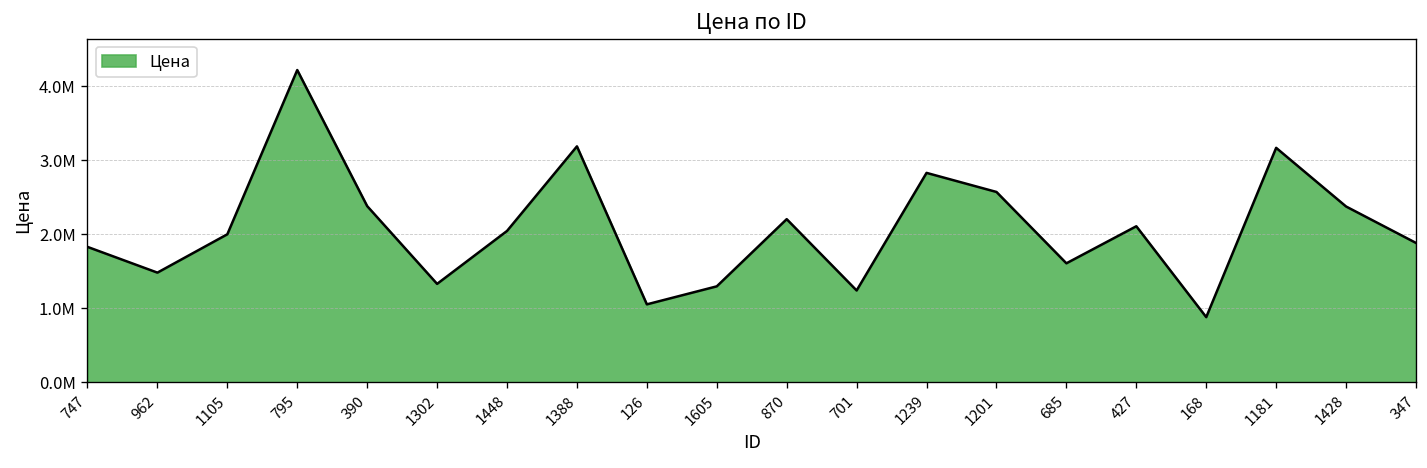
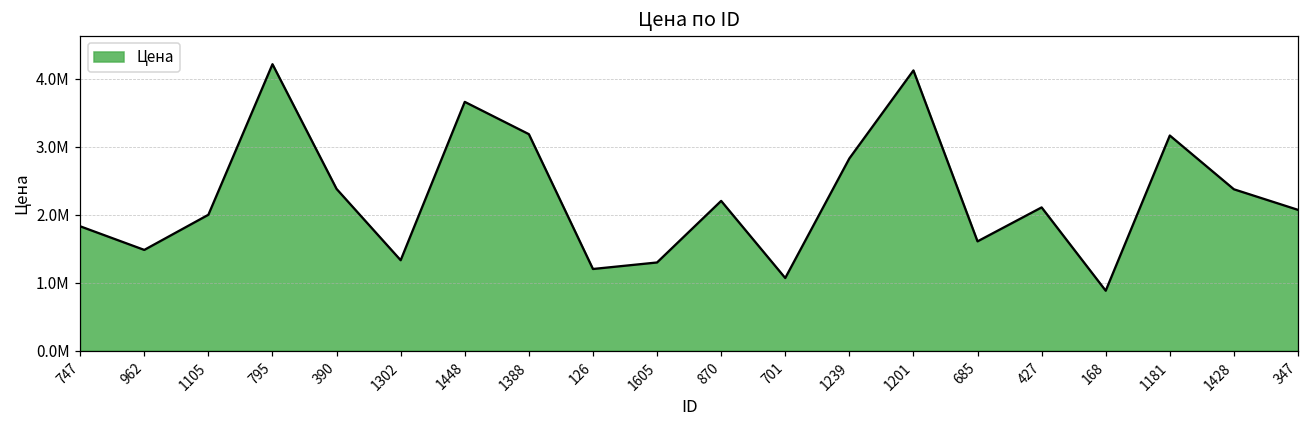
  {
    "747": 1800000,
    "962": 1500000,
    "1105": 2000000,
    "795": 4200000,
    "390": 2400000,
    "1302": 1300000,
-   "1448": 2000000,
+   "1448": 3700000,
    "1388": 3200000,
-   "126": 1100000,
+   "126": 1200000,
    "1605": 1300000,
    "870": 2200000,
-   "701": 1200000,
+   "701": 1100000,
    "1239": 2800000,
-   "1201": 2600000,
+   "1201": 4100000,
    "685": 1600000,
    "427": 2100000,
    "168": 900000,
    "1181": 3200000,
    "1428": 2400000,
-   "347": 1900000
+   "347": 2100000
  }
